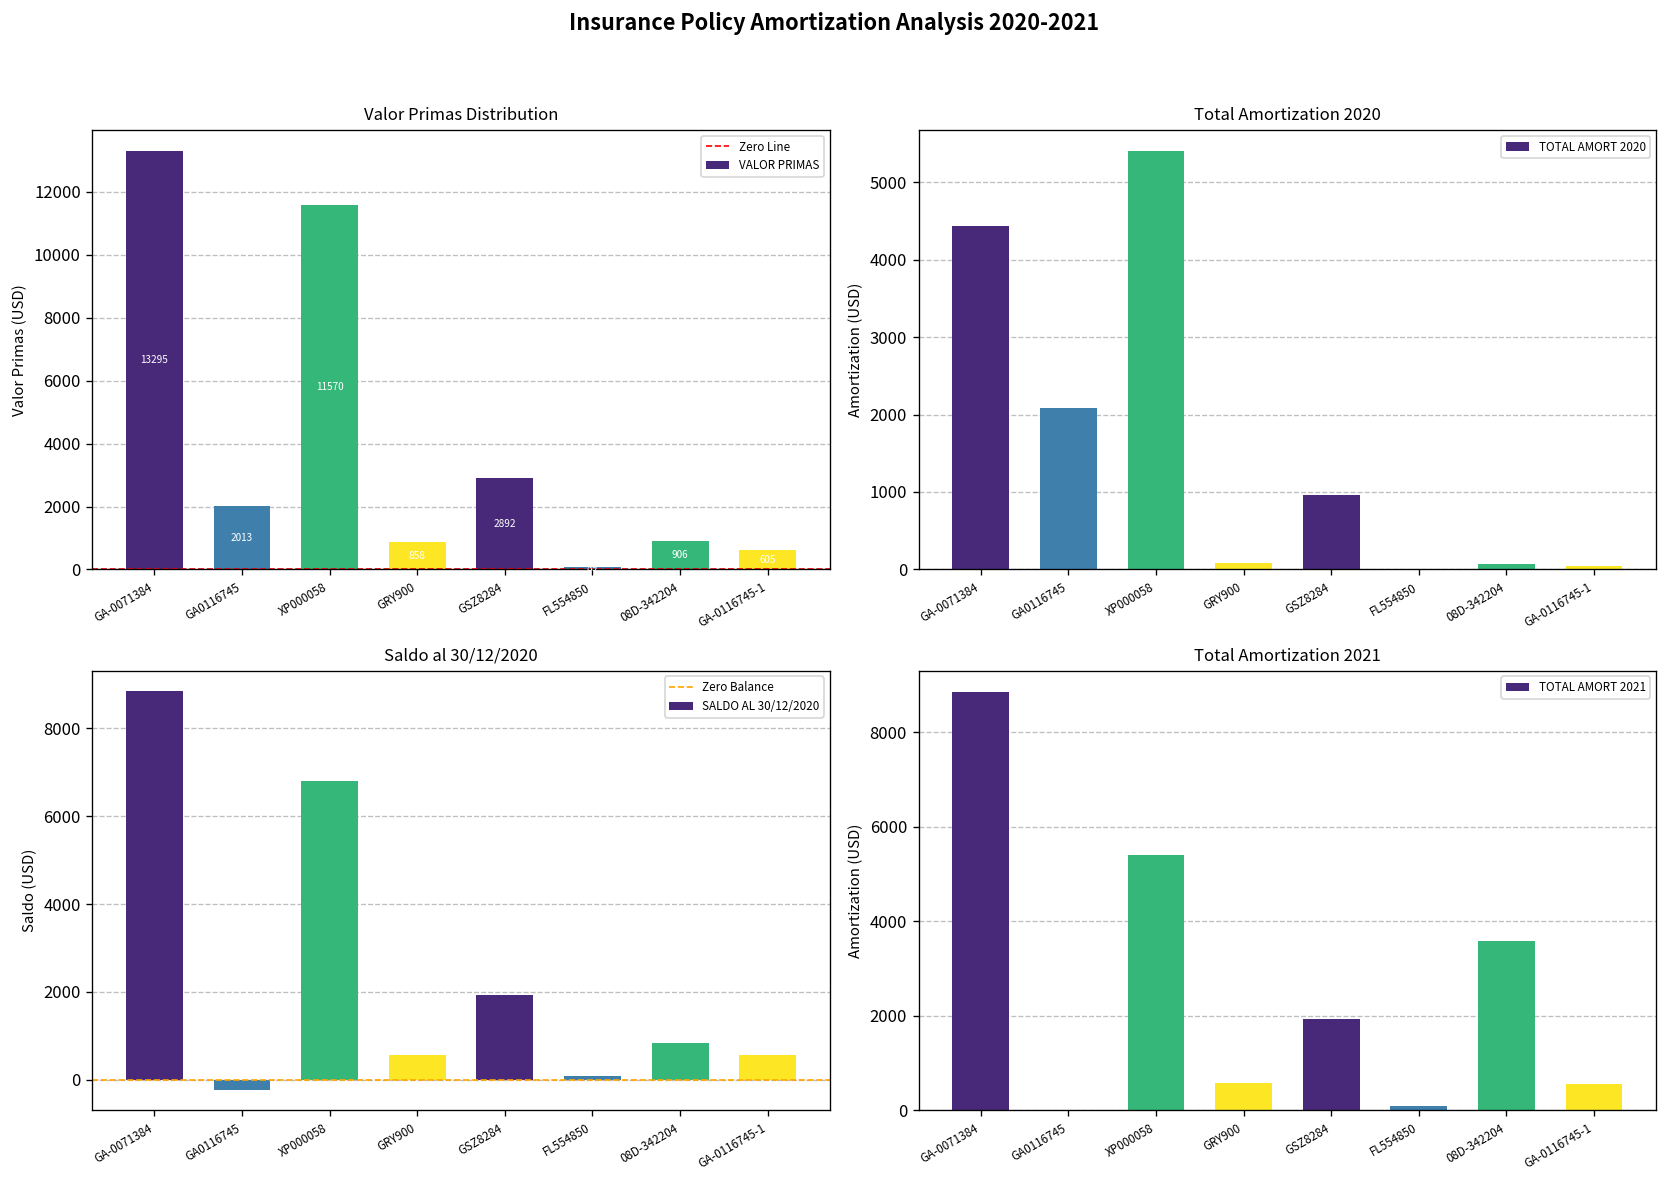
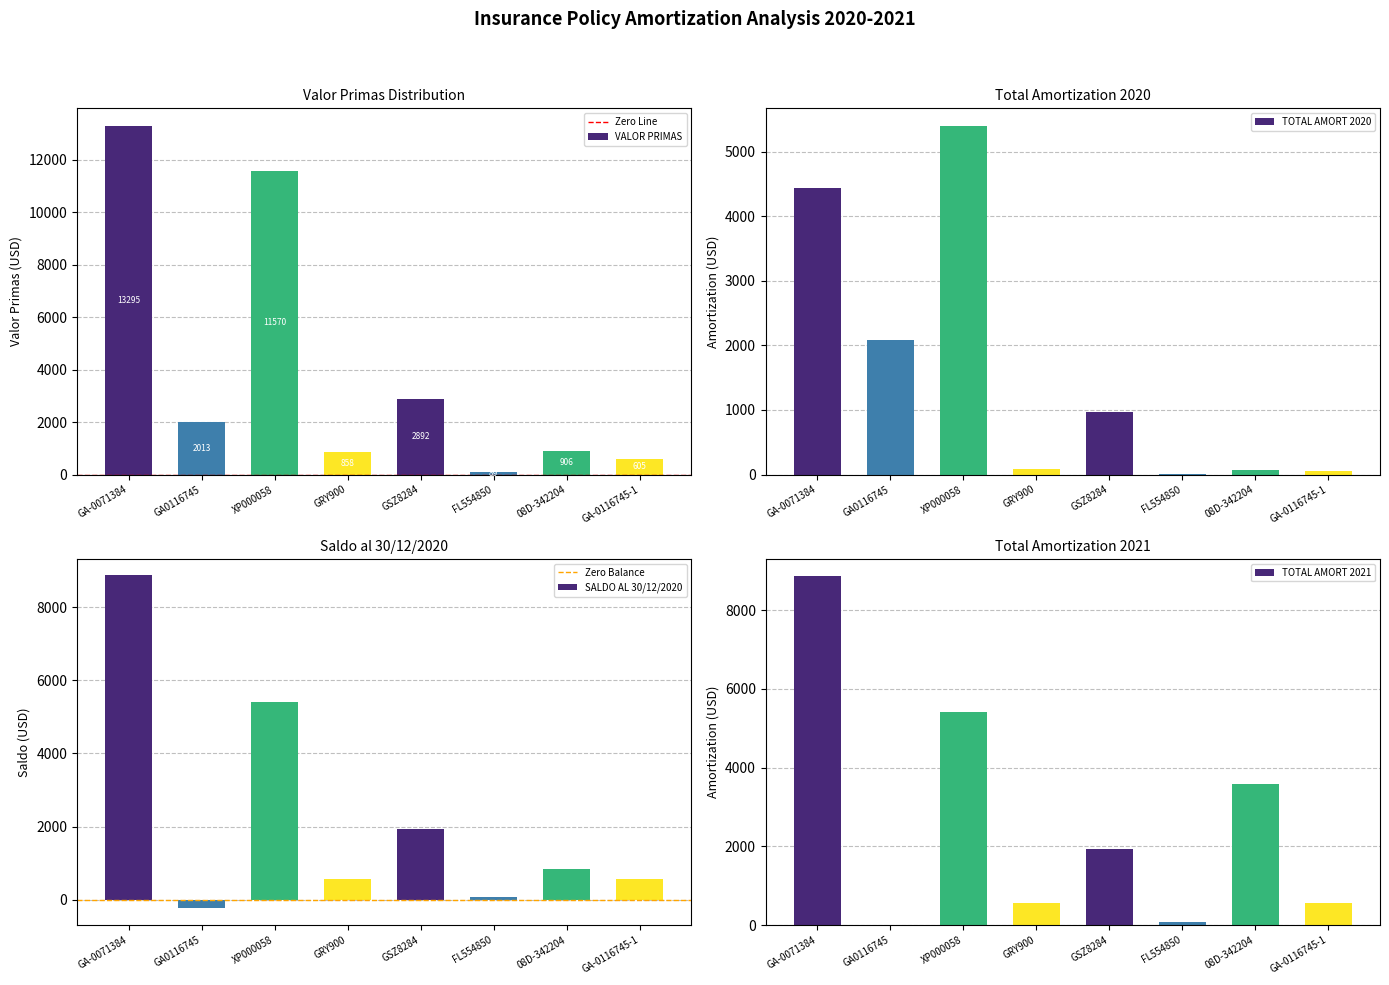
  {
    "Valor Primas Distribution": {
      "GA-0071384": 13295,
      "GA0116745": 2013,
      "XP000058": 11570,
      "GRY900": 858,
      "GSZ8284": 2892,
      "08D-342204": 906,
      "GA-0116745-1": 605
    },
    "Total Amortization 2020": {
      "GA-0071384": 4400,
      "GA0116745": 2100,
      "XP000058": 5400,
      "GRY900": 100,
      "GSZ8284": 1000,
      "08D-342204": 100,
      "GA-0116745-1": 100
    },
    "Saldo al 30/12/2020": {
      "GA-0071384": 8900,
      "GA0116745": -200,
-     "XP000058": 6800,
+     "XP000058": 5400,
      "GRY900": 600,
      "GSZ8284": 1900,
      "FL554850": 100,
      "08D-342204": 800,
      "GA-0116745-1": 600
    },
    "Total Amortization 2021": {
      "GA-0071384": 8900,
      "GA0116745": 0,
      "XP000058": 5400,
      "GRY900": 600,
      "GSZ8284": 1900,
      "FL554850": 100,
      "08D-342204": 3600,
      "GA-0116745-1": 600
    }
  }
